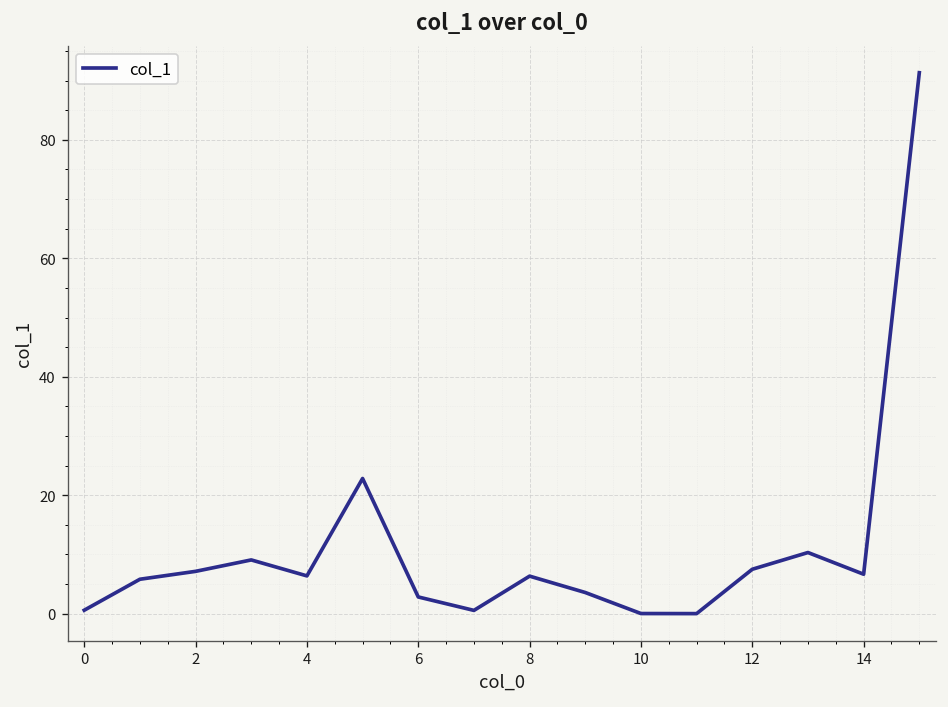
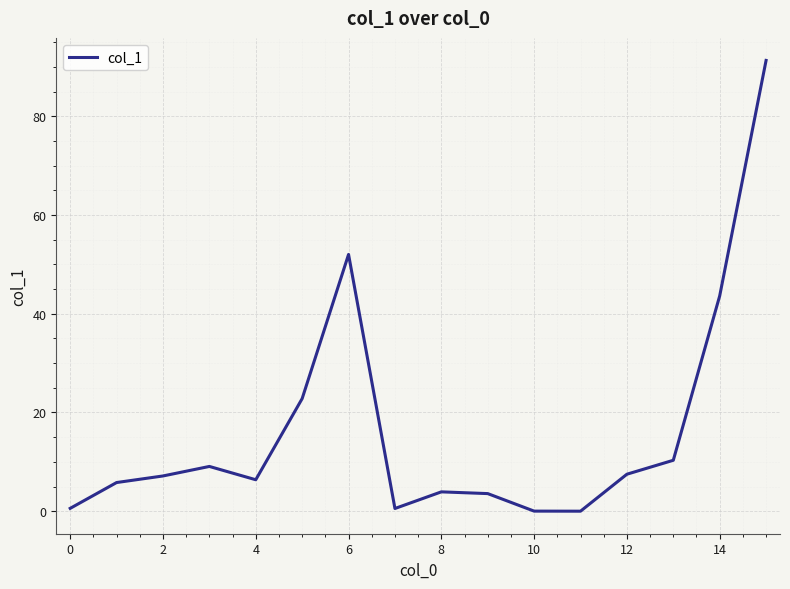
  {
    "0": 1,
    "2": 7,
    "4": 6,
-   "6": 3,
-   "8": 6,
+   "6": 52,
+   "8": 4,
    "10": 0,
    "12": 7,
-   "14": 7
+   "14": 44
  }
